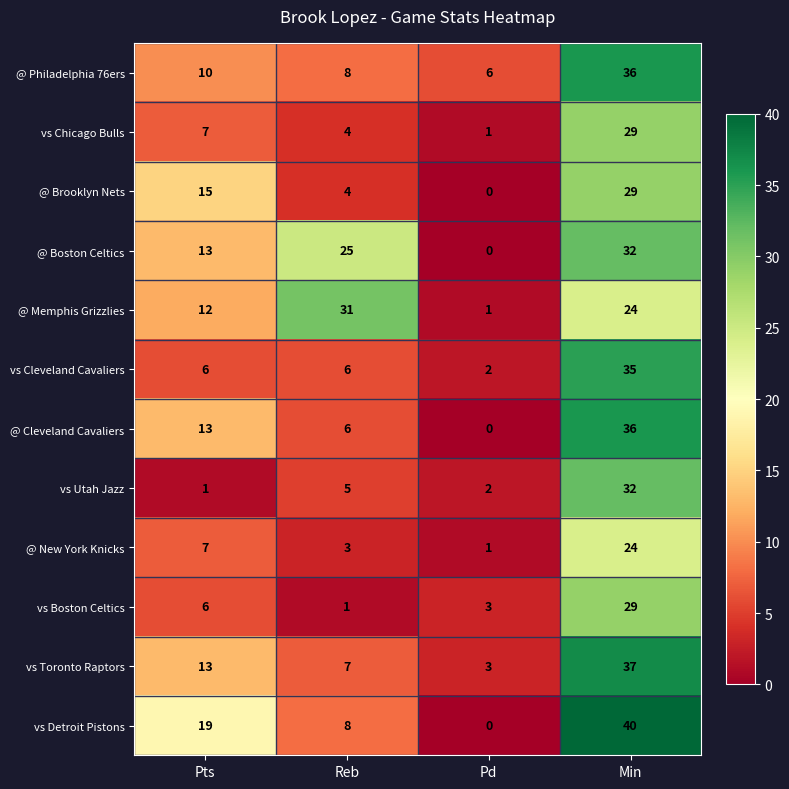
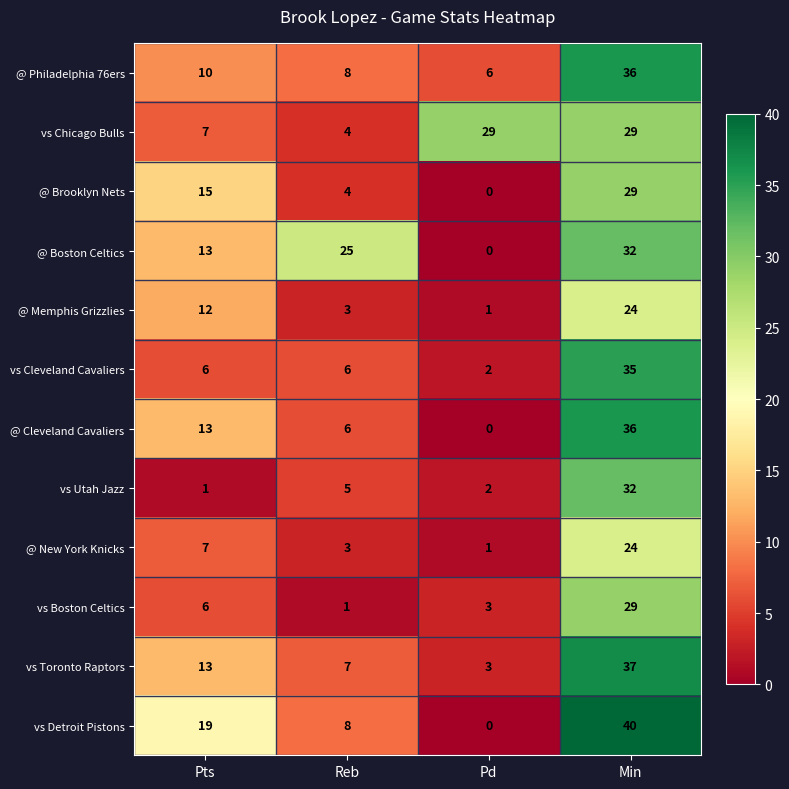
  {
    "@ Philadelphia 76ers": {
      "Pts": 10,
      "Reb": 8,
      "Pd": 6,
      "Min": 36
    },
    "vs Chicago Bulls": {
      "Pts": 7,
      "Reb": 4,
-     "Pd": 1,
+     "Pd": 29,
      "Min": 29
    },
    "@ Brooklyn Nets": {
      "Pts": 15,
      "Reb": 4,
      "Pd": 0,
      "Min": 29
    },
    "@ Boston Celtics": {
      "Pts": 13,
      "Reb": 25,
      "Pd": 0,
      "Min": 32
    },
    "@ Memphis Grizzlies": {
      "Pts": 12,
-     "Reb": 31,
+     "Reb": 3,
      "Pd": 1,
      "Min": 24
    },
    "vs Cleveland Cavaliers": {
      "Pts": 6,
      "Reb": 6,
      "Pd": 2,
      "Min": 35
    },
    "@ Cleveland Cavaliers": {
      "Pts": 13,
      "Reb": 6,
      "Pd": 0,
      "Min": 36
    },
    "vs Utah Jazz": {
      "Pts": 1,
      "Reb": 5,
      "Pd": 2,
      "Min": 32
    },
    "@ New York Knicks": {
      "Pts": 7,
      "Reb": 3,
      "Pd": 1,
      "Min": 24
    },
    "vs Boston Celtics": {
      "Pts": 6,
      "Reb": 1,
      "Pd": 3,
      "Min": 29
    },
    "vs Toronto Raptors": {
      "Pts": 13,
      "Reb": 7,
      "Pd": 3,
      "Min": 37
    },
    "vs Detroit Pistons": {
      "Pts": 19,
      "Reb": 8,
      "Pd": 0,
      "Min": 40
    }
  }
